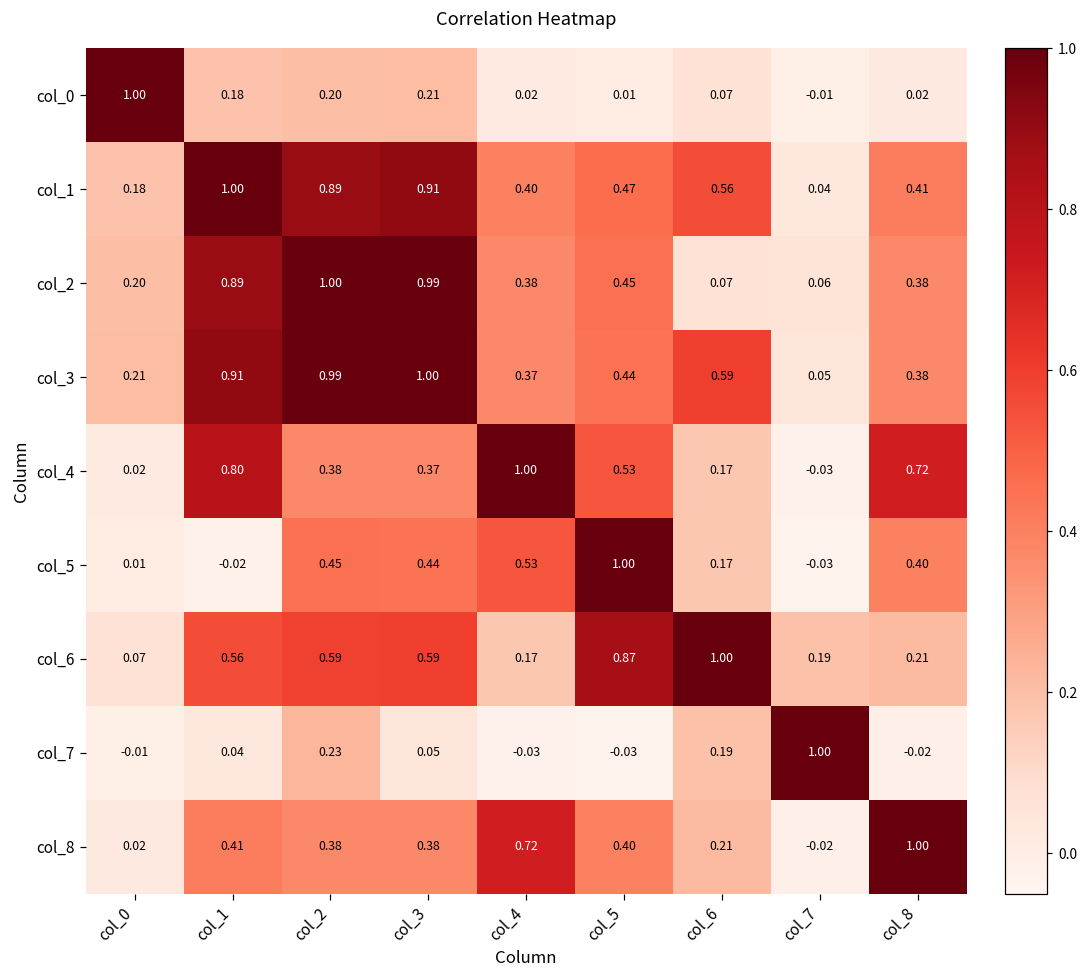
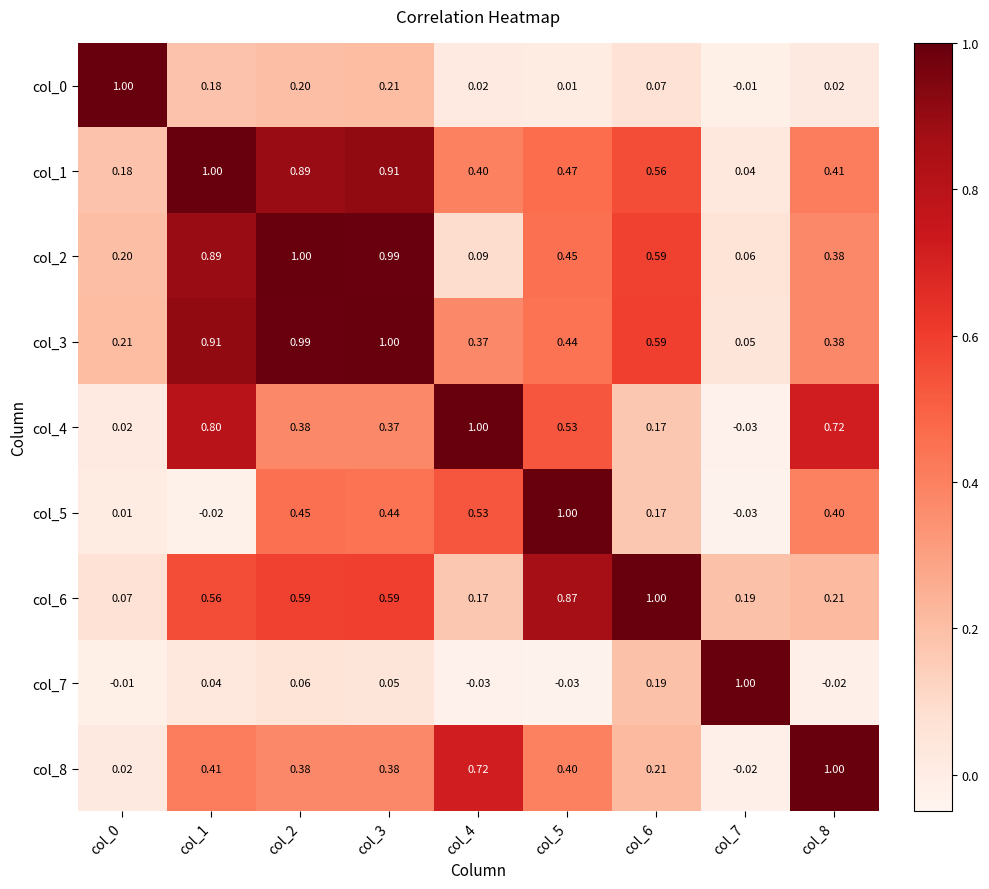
  {
    "col_0": {
      "col_0": 1.00,
      "col_1": 0.18,
      "col_2": 0.20,
      "col_3": 0.21,
      "col_4": 0.02,
      "col_5": 0.01,
      "col_6": 0.07,
      "col_7": -0.01,
      "col_8": 0.02
    },
    "col_1": {
      "col_0": 0.18,
      "col_1": 1.00,
      "col_2": 0.89,
      "col_3": 0.91,
      "col_4": 0.40,
      "col_5": 0.47,
      "col_6": 0.56,
      "col_7": 0.04,
      "col_8": 0.41
    },
    "col_2": {
      "col_0": 0.20,
      "col_1": 0.89,
      "col_2": 1.00,
      "col_3": 0.99,
-     "col_4": 0.38,
+     "col_4": 0.09,
      "col_5": 0.45,
-     "col_6": 0.07,
+     "col_6": 0.59,
      "col_7": 0.06,
      "col_8": 0.38
    },
    "col_3": {
      "col_0": 0.21,
      "col_1": 0.91,
      "col_2": 0.99,
      "col_3": 1.00,
      "col_4": 0.37,
      "col_5": 0.44,
      "col_6": 0.59,
      "col_7": 0.05,
      "col_8": 0.38
    },
    "col_4": {
      "col_0": 0.02,
      "col_1": 0.80,
      "col_2": 0.38,
      "col_3": 0.37,
      "col_4": 1.00,
      "col_5": 0.53,
      "col_6": 0.17,
      "col_7": -0.03,
      "col_8": 0.72
    },
    "col_5": {
      "col_0": 0.01,
      "col_1": -0.02,
      "col_2": 0.45,
      "col_3": 0.44,
      "col_4": 0.53,
      "col_5": 1.00,
      "col_6": 0.17,
      "col_7": -0.03,
      "col_8": 0.40
    },
    "col_6": {
      "col_0": 0.07,
      "col_1": 0.56,
      "col_2": 0.59,
      "col_3": 0.59,
      "col_4": 0.17,
      "col_5": 0.87,
      "col_6": 1.00,
      "col_7": 0.19,
      "col_8": 0.21
    },
    "col_7": {
      "col_0": -0.01,
      "col_1": 0.04,
-     "col_2": 0.23,
+     "col_2": 0.06,
      "col_3": 0.05,
      "col_4": -0.03,
      "col_5": -0.03,
      "col_6": 0.19,
      "col_7": 1.00,
      "col_8": -0.02
    },
    "col_8": {
      "col_0": 0.02,
      "col_1": 0.41,
      "col_2": 0.38,
      "col_3": 0.38,
      "col_4": 0.72,
      "col_5": 0.40,
      "col_6": 0.21,
      "col_7": -0.02,
      "col_8": 1.00
    }
  }
